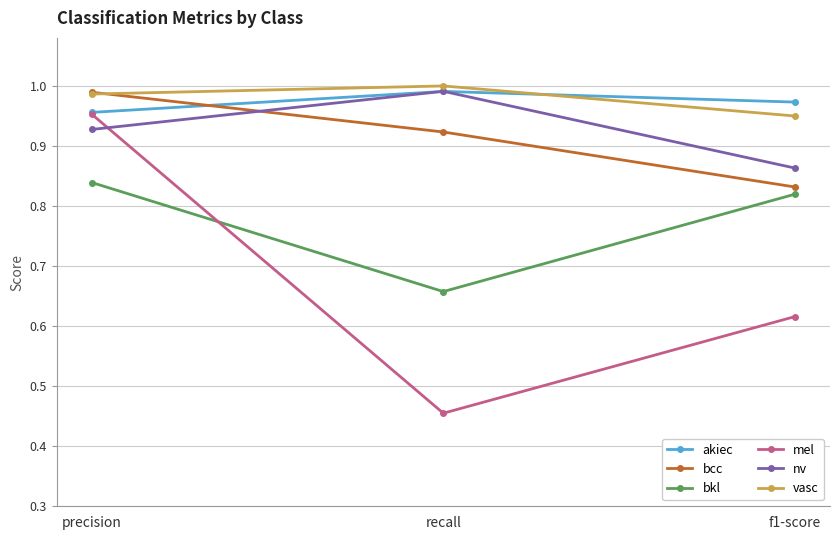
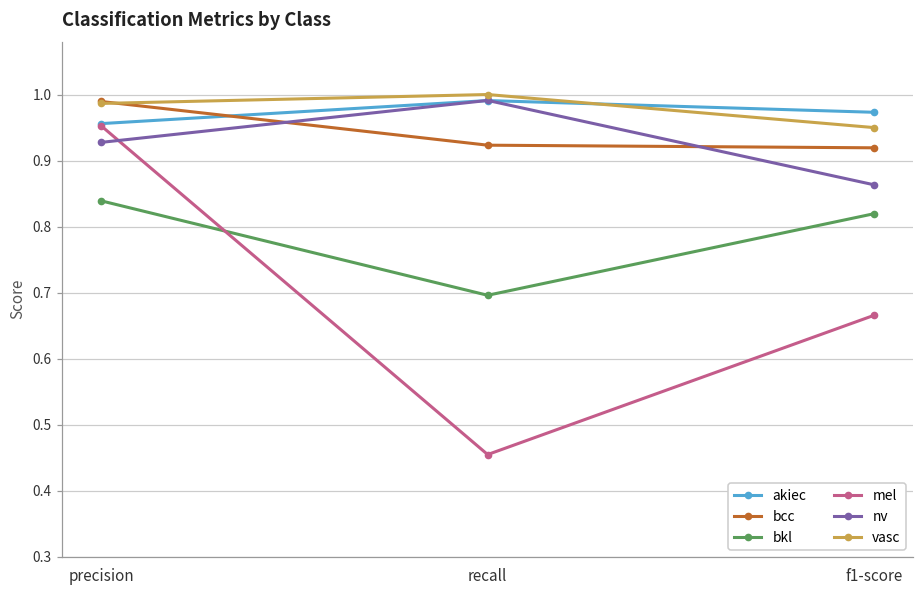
  {
    "akiec": {
      "f1-score": 0.97
    },
    "bcc": {
      "recall": 0.92,
-     "f1-score": 0.83
+     "f1-score": 0.92
    },
    "bkl": {
      "precision": 0.84,
-     "recall": 0.66,
+     "recall": 0.70,
      "f1-score": 0.82
    },
    "mel": {
      "recall": 0.45,
-     "f1-score": 0.62
+     "f1-score": 0.67
    },
    "nv": {
      "precision": 0.93,
      "f1-score": 0.86
    },
    "vasc": {
      "recall": 1.00,
      "f1-score": 0.95
    }
  }
